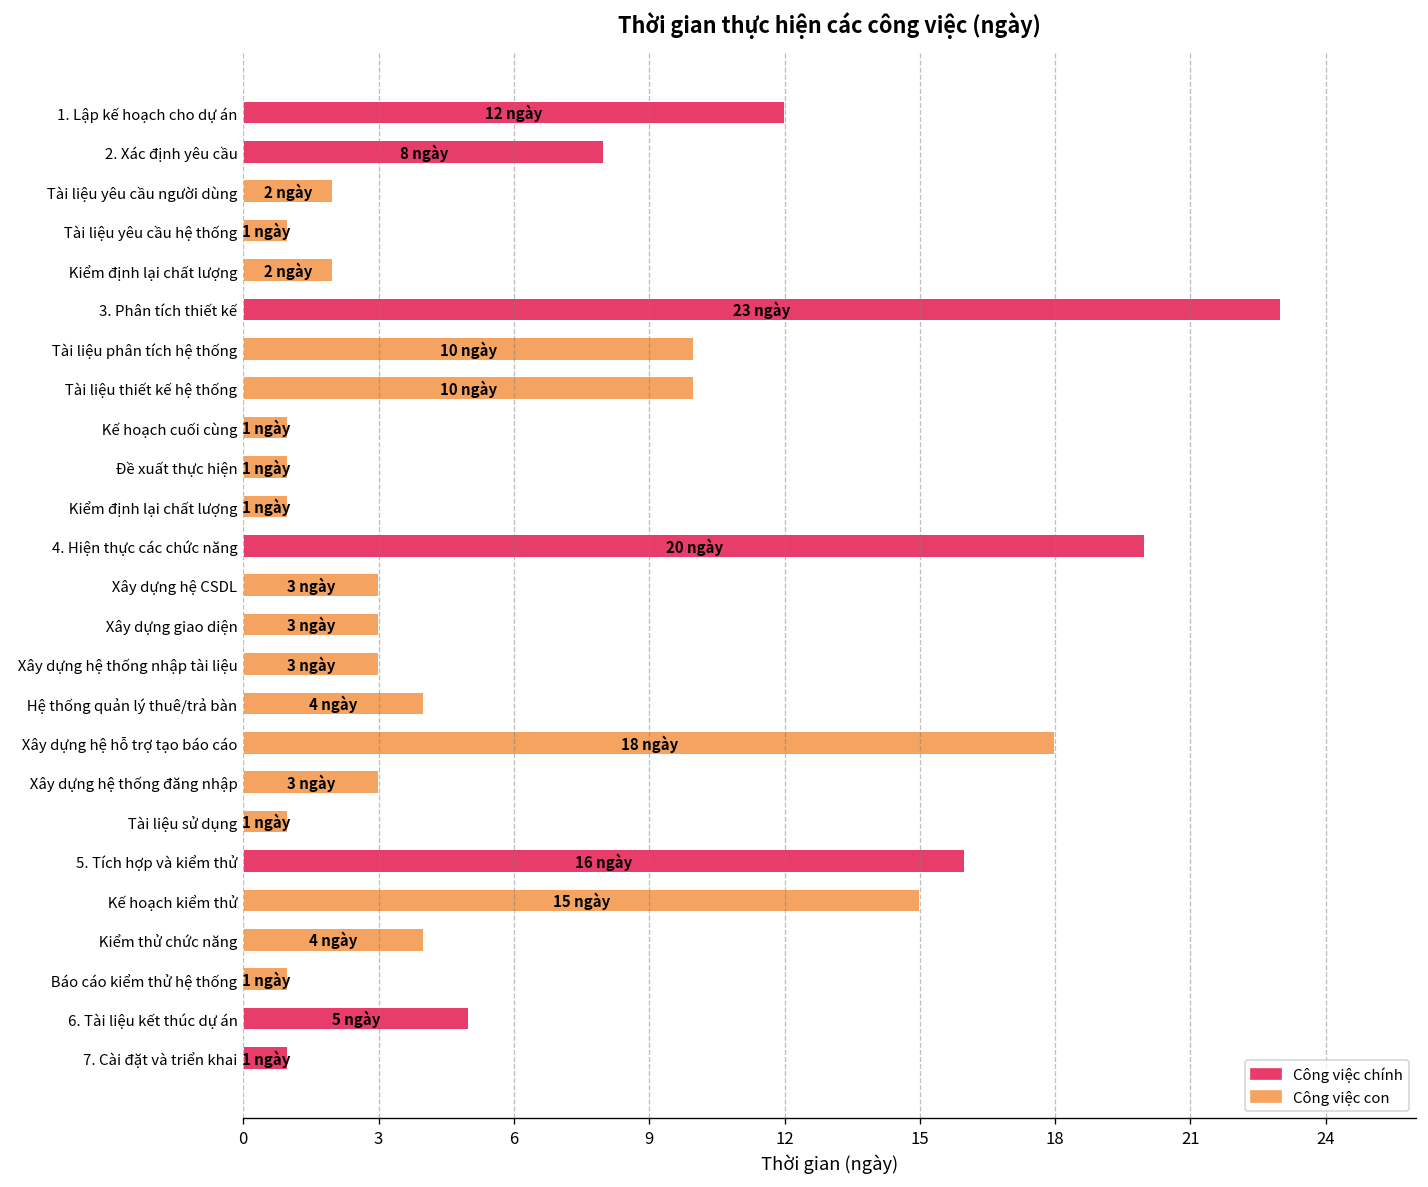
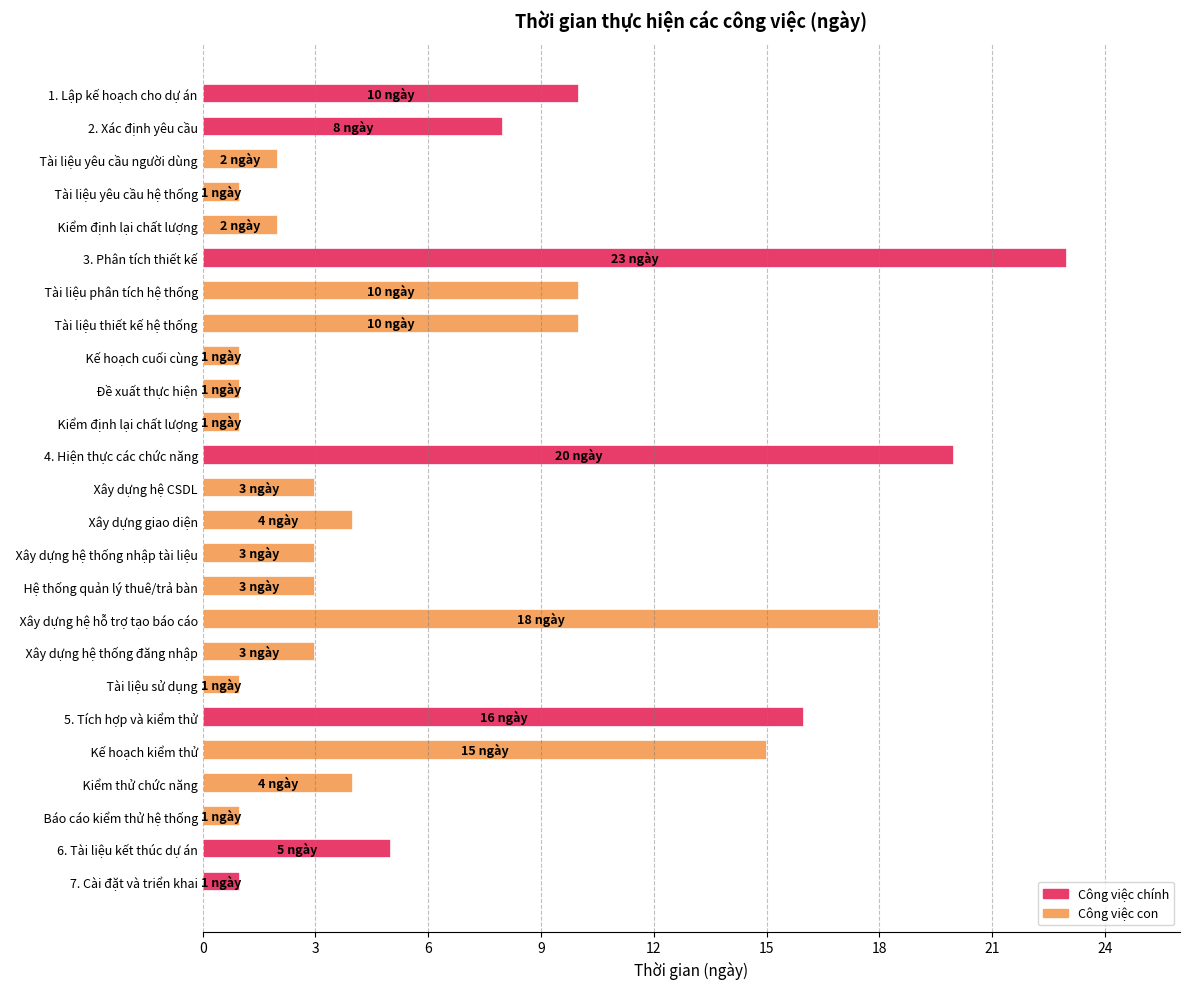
  {
-   "1. Lập kế hoạch cho dự án": 12,
+   "1. Lập kế hoạch cho dự án": 10,
    "2. Xác định yêu cầu": 8,
    "Tài liệu yêu cầu người dùng": 2,
    "Tài liệu yêu cầu hệ thống": 1,
    "3. Phân tích thiết kế": 23,
    "Tài liệu phân tích hệ thống": 10,
    "Tài liệu thiết kế hệ thống": 10,
    "Kế hoạch cuối cùng": 1,
    "Đề xuất thực hiện": 1,
    "4. Hiện thực các chức năng": 20,
    "Xây dựng hệ CSDL": 3,
-   "Xây dựng giao diện": 3,
+   "Xây dựng giao diện": 4,
    "Xây dựng hệ thống nhập tài liệu": 3,
-   "Hệ thống quản lý thuê/trả bàn": 4,
+   "Hệ thống quản lý thuê/trả bàn": 3,
    "Xây dựng hệ hỗ trợ tạo báo cáo": 18,
    "Xây dựng hệ thống đăng nhập": 3,
    "Tài liệu sử dụng": 1,
    "5. Tích hợp và kiểm thử": 16,
    "Kế hoạch kiểm thử": 15,
    "Kiểm thử chức năng": 4,
    "Báo cáo kiểm thử hệ thống": 1,
    "6. Tài liệu kết thúc dự án": 5,
    "7. Cài đặt và triển khai": 1
  }
